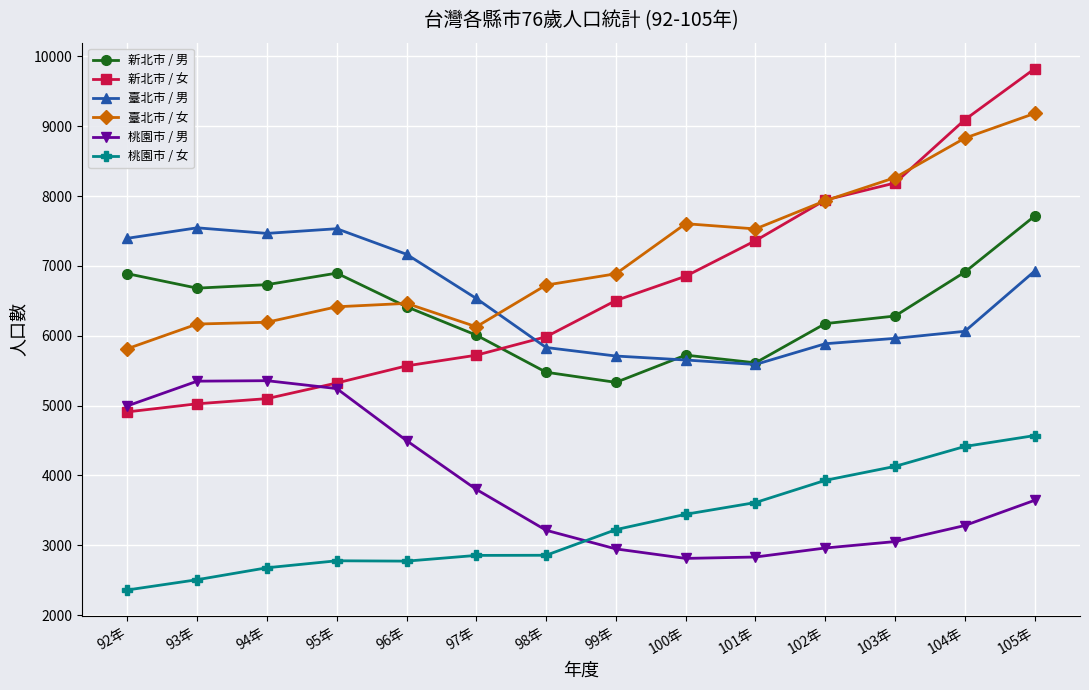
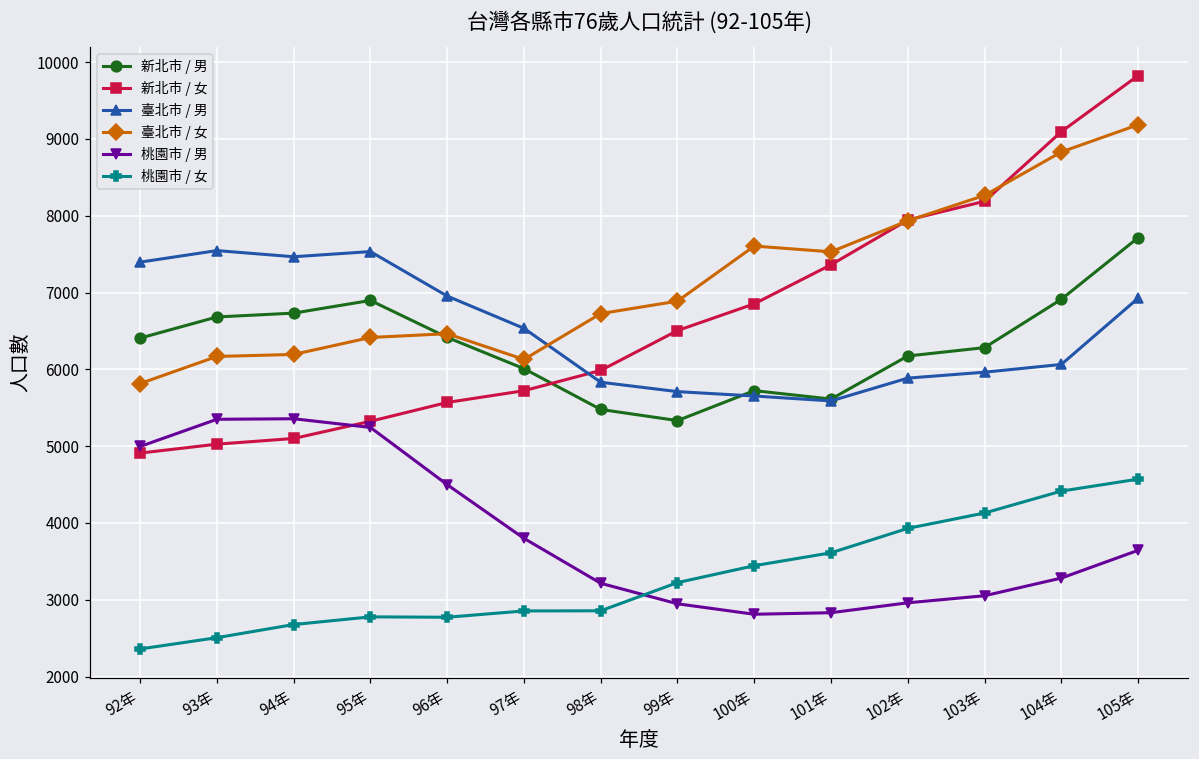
  {
    "新北市 / 男": {
-     "92年": 6900,
+     "92年": 6400,
      "93年": 6700,
      "94年": 6700,
      "95年": 6900,
      "96年": 6400,
      "97年": 6000,
      "98年": 5500,
      "99年": 5300,
      "100年": 5700,
      "102年": 6200,
      "103年": 6300,
      "104年": 6900,
      "105年": 7700
    },
    "新北市 / 女": {
      "92年": 4900,
      "93年": 5000,
      "94年": 5100,
      "95年": 5300,
      "96年": 5600,
      "97年": 5700,
      "98年": 6000,
      "99年": 6500,
      "100年": 6900,
      "101年": 7400,
      "103年": 8200,
      "104年": 9100,
      "105年": 9800
    },
    "臺北市 / 男": {
      "92年": 7400,
      "93年": 7500,
      "94年": 7500,
      "95年": 7500,
-     "96年": 7200,
+     "96年": 7000,
      "97年": 6500,
      "98年": 5800,
      "99年": 5700,
      "100年": 5700,
      "102年": 5900,
      "103年": 6000,
      "104年": 6100,
      "105年": 6900
    },
    "臺北市 / 女": {
      "92年": 5800,
      "93年": 6200,
      "94年": 6200,
      "95年": 6400,
      "96年": 6500,
      "97年": 6100,
      "98年": 6700,
      "99年": 6900,
      "100年": 7600,
      "101年": 7500,
      "103年": 8300,
      "104年": 8800,
      "105年": 9200
    },
    "桃園市 / 男": {
      "92年": 5000,
      "93年": 5400,
      "94年": 5400,
      "95年": 5200,
      "96年": 4500,
      "97年": 3800,
      "98年": 3200,
      "99年": 2900,
      "100年": 2800,
      "101年": 2800,
      "102年": 3000,
      "103年": 3100,
      "104年": 3300,
      "105年": 3600
    },
    "桃園市 / 女": {
      "92年": 2400,
      "93年": 2500,
      "94年": 2700,
      "95年": 2800,
      "96年": 2800,
      "97年": 2900,
      "98年": 2900,
      "99年": 3200,
      "100年": 3400,
      "101年": 3600,
      "102年": 3900,
      "103年": 4100,
      "104年": 4400,
      "105年": 4600
    }
  }
